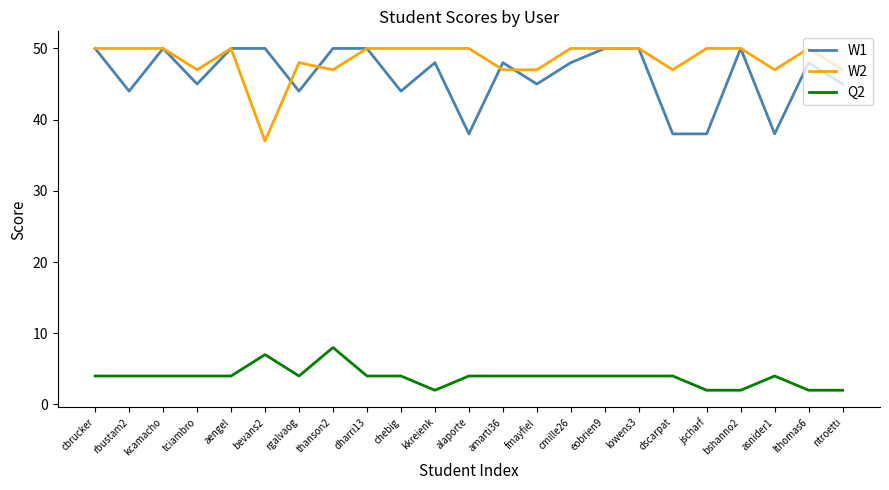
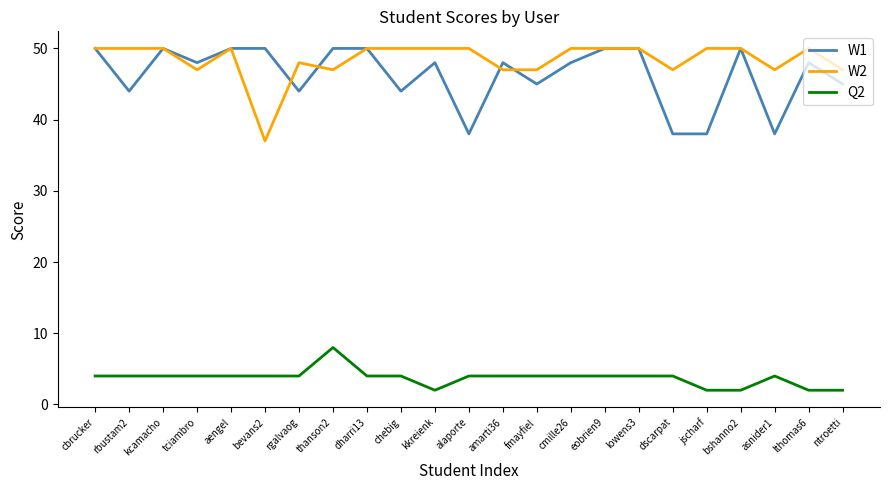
  {
    "W1": {
      "rbustam2": 44,
-     "tciambro": 45,
+     "tciambro": 48,
      "bevans2": 50,
      "rgalvaog": 44,
      "thanson2": 50,
      "chebig": 44,
      "kkreienk": 48,
      "alaporte": 38,
      "amarti36": 48,
      "fmayfiel": 45,
      "cmille26": 48,
      "dscarpat": 38,
      "jscharf": 38,
      "asnider1": 38
    },
    "W2": {
      "rbustam2": 50,
      "tciambro": 47,
      "bevans2": 37,
      "rgalvaog": 48,
      "thanson2": 47,
      "chebig": 50,
      "kkreienk": 50,
      "alaporte": 50,
      "amarti36": 47,
      "fmayfiel": 47,
      "cmille26": 50,
      "dscarpat": 47,
      "jscharf": 50,
      "asnider1": 47
    },
    "Q2": {
      "cbrucker": 4,
      "rbustam2": 4,
      "kcamacho": 4,
      "tciambro": 4,
      "aengel": 4,
-     "bevans2": 7,
+     "bevans2": 4,
      "rgalvaog": 4,
      "thanson2": 8,
      "dharri13": 4,
      "chebig": 4,
      "kkreienk": 2,
      "alaporte": 4,
      "amarti36": 4,
      "fmayfiel": 4,
      "cmille26": 4,
      "eobrien9": 4,
      "lowens3": 4,
      "dscarpat": 4,
      "jscharf": 2,
      "bshanno2": 2,
      "asnider1": 4,
      "lthomas6": 2,
      "ntroetti": 2
    }
  }
